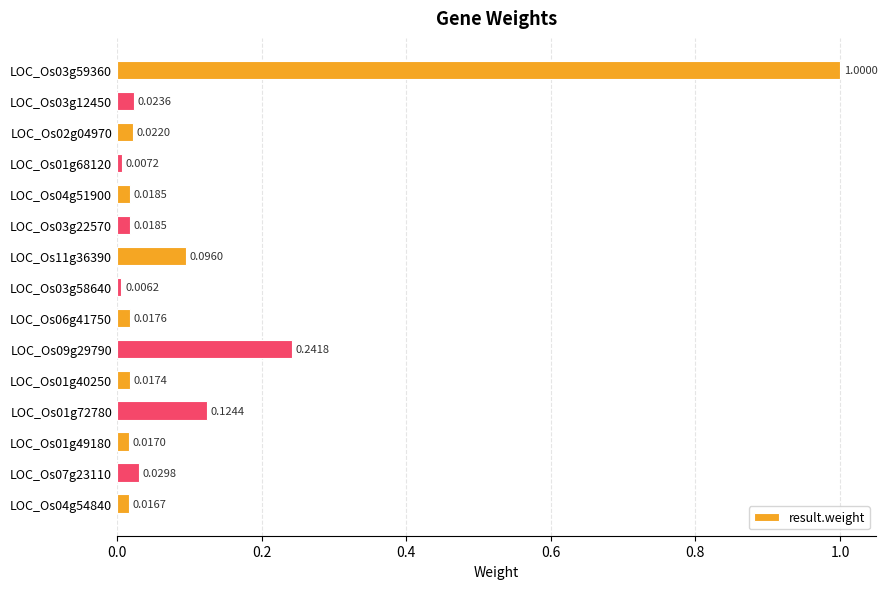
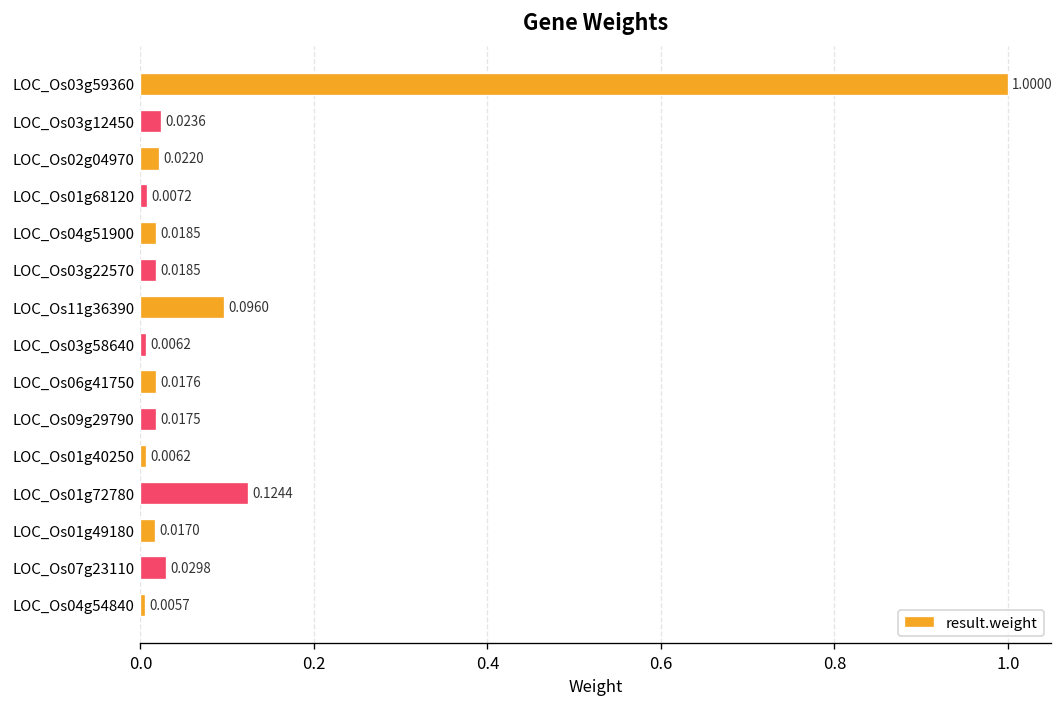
  {
    "LOC_Os03g59360": 1.0000,
    "LOC_Os03g12450": 0.0236,
    "LOC_Os02g04970": 0.0220,
    "LOC_Os01g68120": 0.0072,
    "LOC_Os04g51900": 0.0185,
    "LOC_Os03g22570": 0.0185,
    "LOC_Os11g36390": 0.0960,
    "LOC_Os03g58640": 0.0062,
    "LOC_Os06g41750": 0.0176,
-   "LOC_Os09g29790": 0.2418,
-   "LOC_Os01g40250": 0.0174,
+   "LOC_Os09g29790": 0.0175,
+   "LOC_Os01g40250": 0.0062,
    "LOC_Os01g72780": 0.1244,
    "LOC_Os01g49180": 0.0170,
    "LOC_Os07g23110": 0.0298,
-   "LOC_Os04g54840": 0.0167
+   "LOC_Os04g54840": 0.0057
  }
